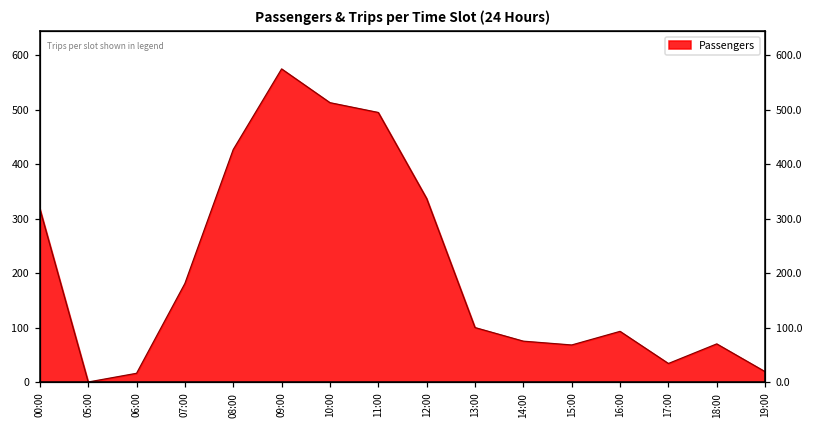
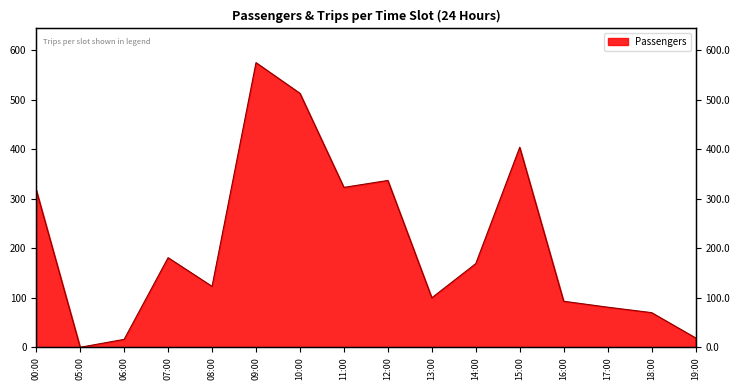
  {
    "00:00": 320,
    "05:00": 0,
    "06:00": 20,
    "07:00": 180,
-   "08:00": 430,
+   "08:00": 120,
    "09:00": 580,
    "10:00": 510,
-   "11:00": 500,
+   "11:00": 320,
    "12:00": 340,
    "13:00": 100,
-   "14:00": 80,
-   "15:00": 70,
+   "14:00": 170,
+   "15:00": 400,
    "16:00": 90,
-   "17:00": 30,
+   "17:00": 80,
    "18:00": 70,
    "19:00": 20
  }
